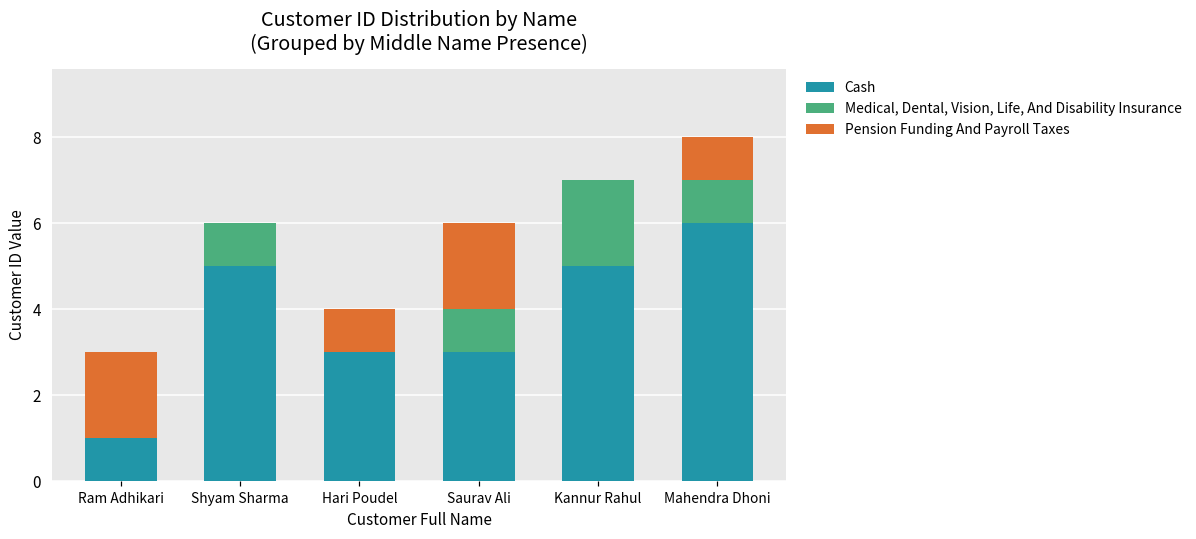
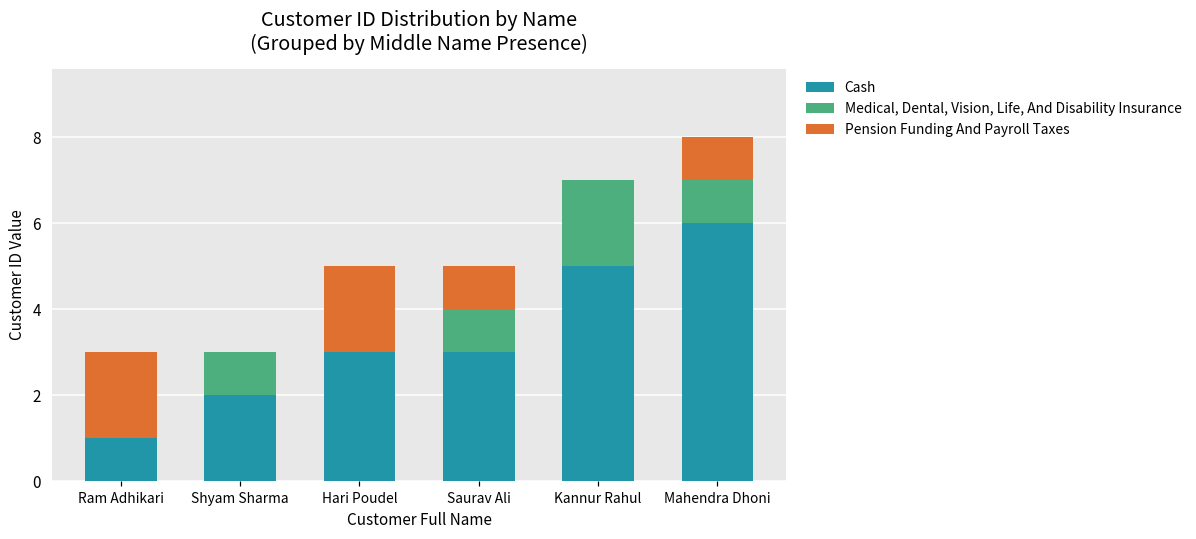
  {
    "Cash": {
      "Ram Adhikari": 1,
-     "Shyam Sharma": 5,
+     "Shyam Sharma": 2,
      "Hari Poudel": 3,
      "Saurav Ali": 3,
      "Kannur Rahul": 5,
      "Mahendra Dhoni": 6
    },
    "Medical, Dental, Vision, Life, And Disability Insurance": {
      "Ram Adhikari": 0,
      "Shyam Sharma": 1,
      "Hari Poudel": 0,
      "Saurav Ali": 1,
      "Kannur Rahul": 2,
      "Mahendra Dhoni": 1
    },
    "Pension Funding And Payroll Taxes": {
      "Ram Adhikari": 2,
      "Shyam Sharma": 0,
-     "Hari Poudel": 1,
-     "Saurav Ali": 2,
+     "Hari Poudel": 2,
+     "Saurav Ali": 1,
      "Kannur Rahul": 0,
      "Mahendra Dhoni": 1
    }
  }
